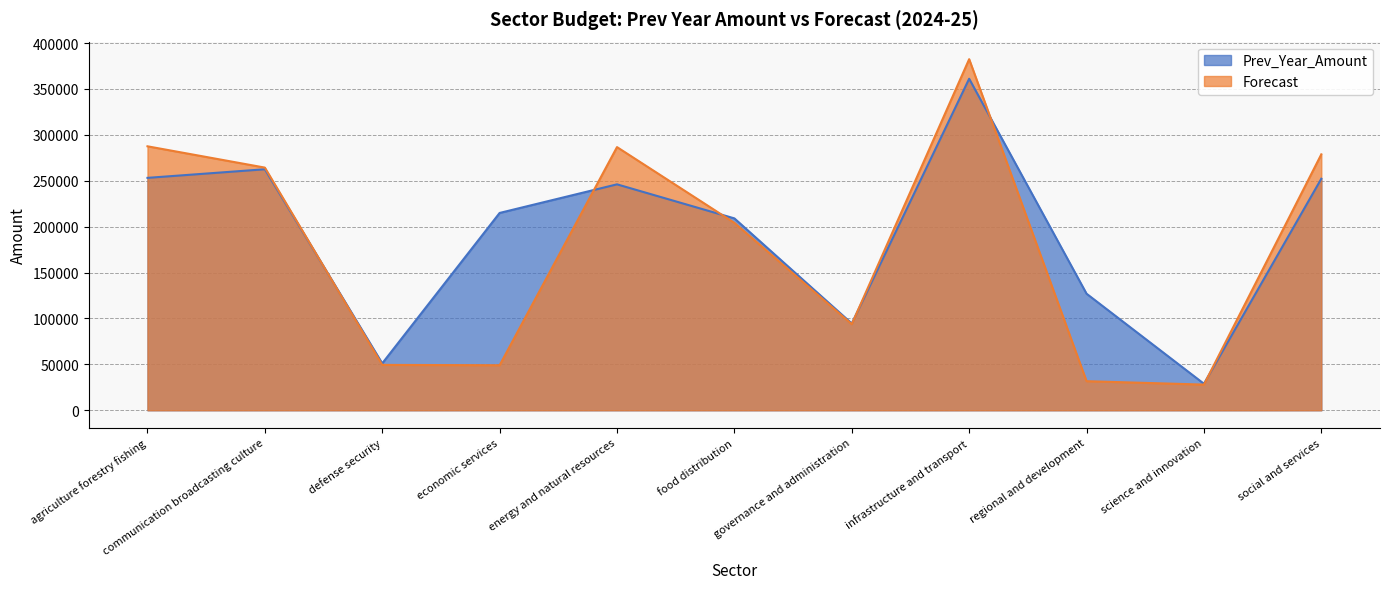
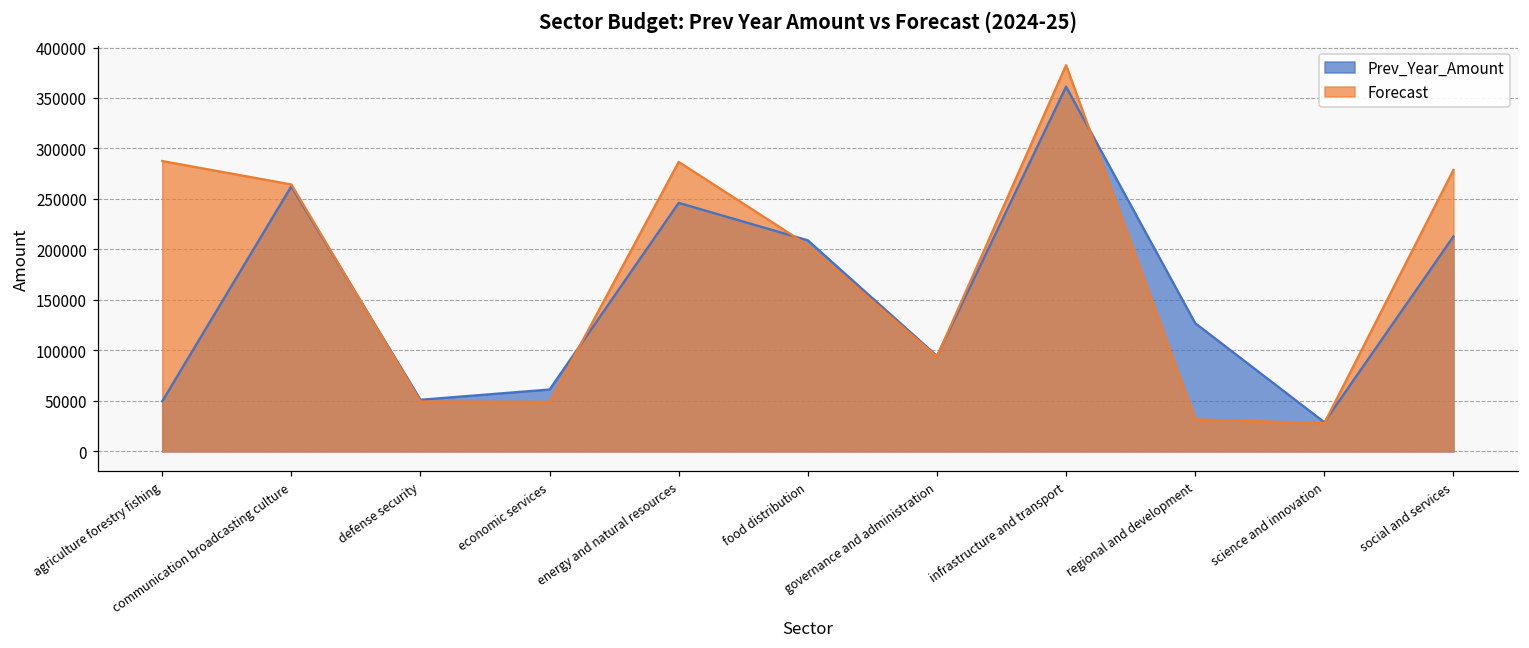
  {
    "Prev_Year_Amount": {
-     "agriculture forestry fishing": 250000,
-     "economic services": 210000,
+     "agriculture forestry fishing": 50000,
+     "economic services": 60000,
      "energy and natural resources": 250000,
      "food distribution": 210000,
      "infrastructure and transport": 360000,
      "regional and development": 130000,
-     "social and services": 250000
+     "social and services": 210000
    },
    "Forecast": {
      "agriculture forestry fishing": 290000,
      "economic services": 50000,
      "energy and natural resources": 290000,
      "food distribution": 200000,
      "infrastructure and transport": 380000,
      "regional and development": 30000,
      "social and services": 280000
    }
  }
